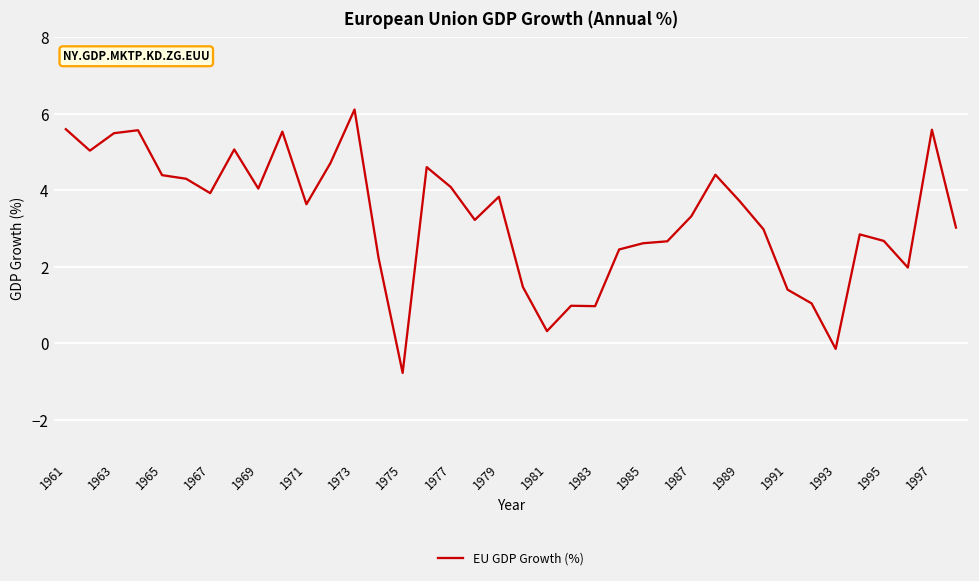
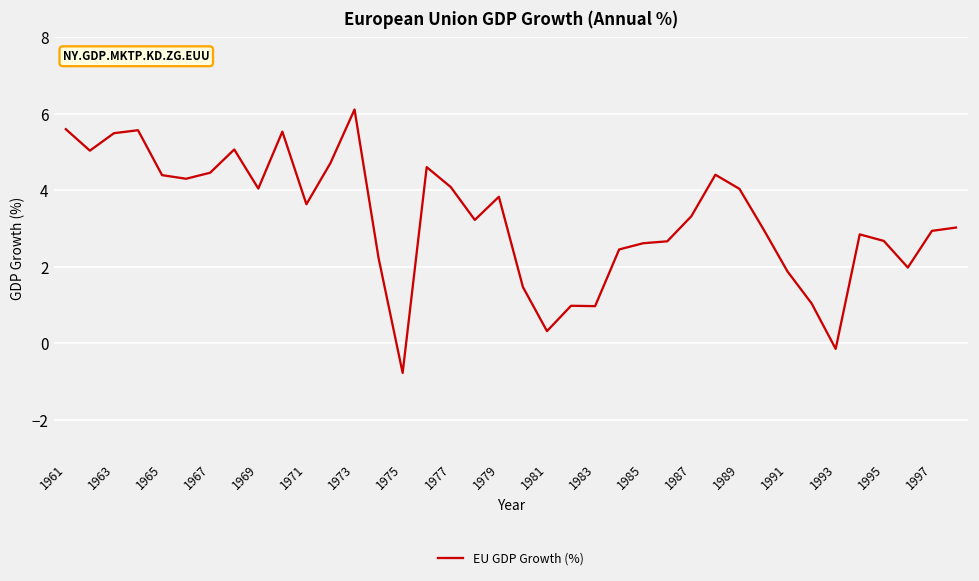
  {
    "1961": 5.6,
    "1963": 5.5,
    "1965": 4.4,
-   "1967": 3.9,
+   "1967": 4.5,
    "1969": 4.0,
    "1971": 3.6,
    "1973": 6.1,
    "1975": -0.8,
    "1977": 4.1,
    "1979": 3.8,
    "1981": 0.3,
    "1983": 1.0,
    "1985": 2.6,
    "1987": 3.3,
-   "1989": 3.7,
-   "1991": 1.4,
+   "1989": 4.0,
+   "1991": 1.9,
    "1993": -0.1,
    "1995": 2.7,
-   "1997": 5.6
+   "1997": 2.9
  }
